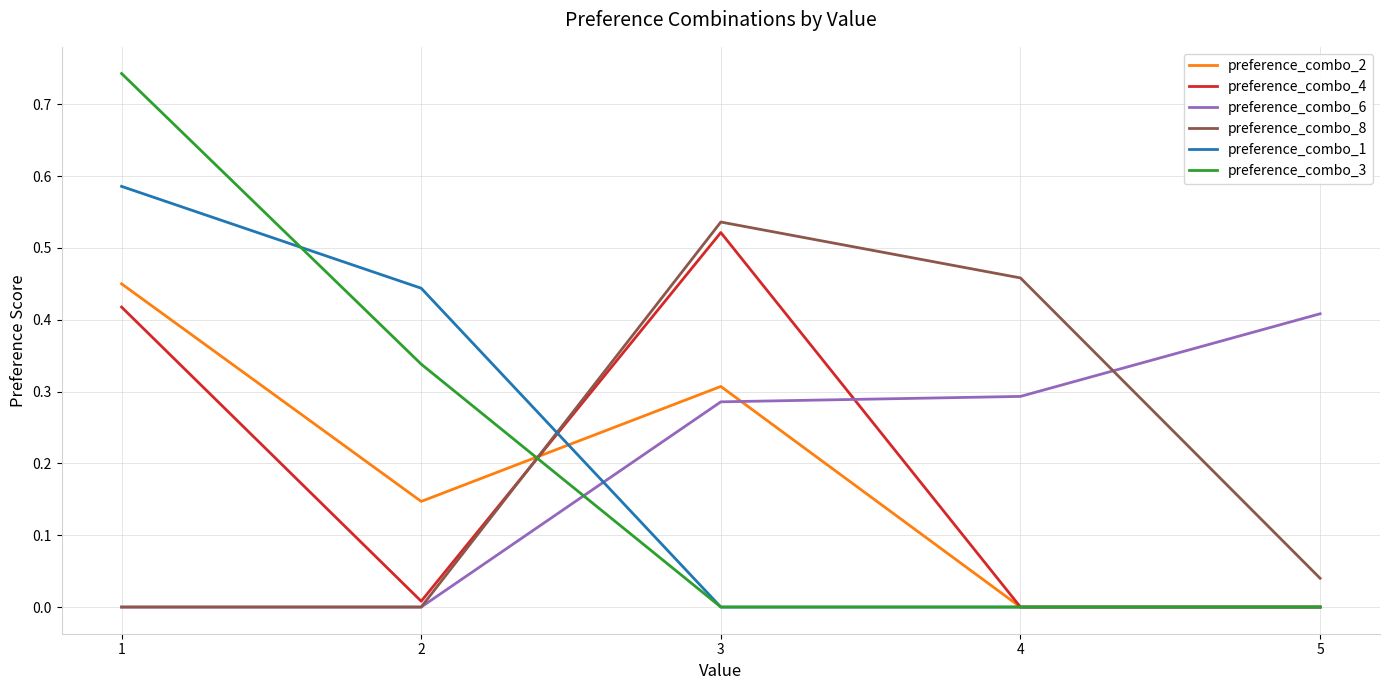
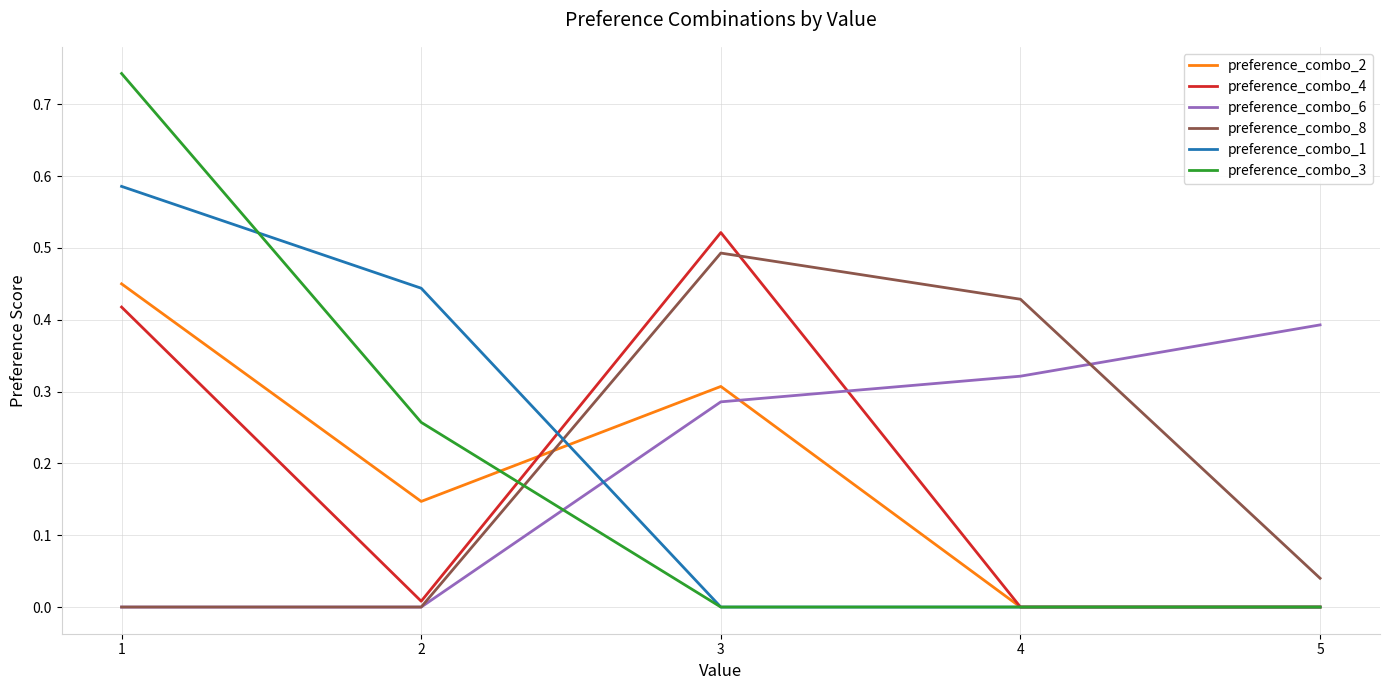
  {
    "preference_combo_2": {
      "1": 0.45,
      "2": 0.15,
      "3": 0.31
    },
    "preference_combo_4": {
      "1": 0.42,
      "2": 0.01,
      "3": 0.52
    },
    "preference_combo_6": {
      "3": 0.29,
-     "4": 0.29,
-     "5": 0.41
+     "4": 0.32,
+     "5": 0.39
    },
    "preference_combo_8": {
-     "3": 0.54,
-     "4": 0.46,
+     "3": 0.49,
+     "4": 0.43,
      "5": 0.04
    },
    "preference_combo_1": {
      "1": 0.59,
      "2": 0.44
    },
    "preference_combo_3": {
      "1": 0.74,
-     "2": 0.34
+     "2": 0.26
    }
  }
